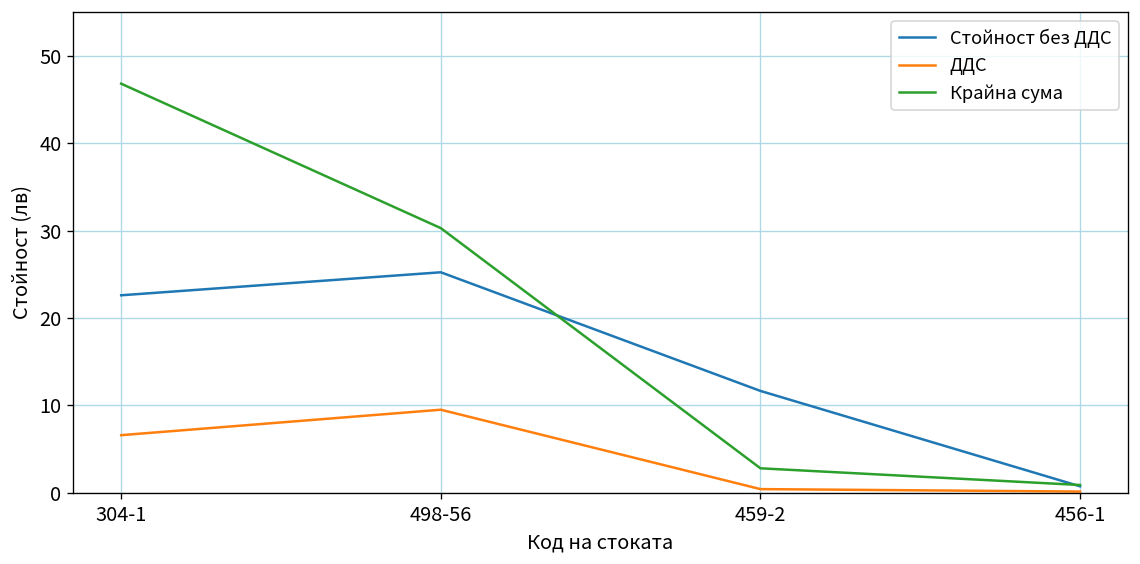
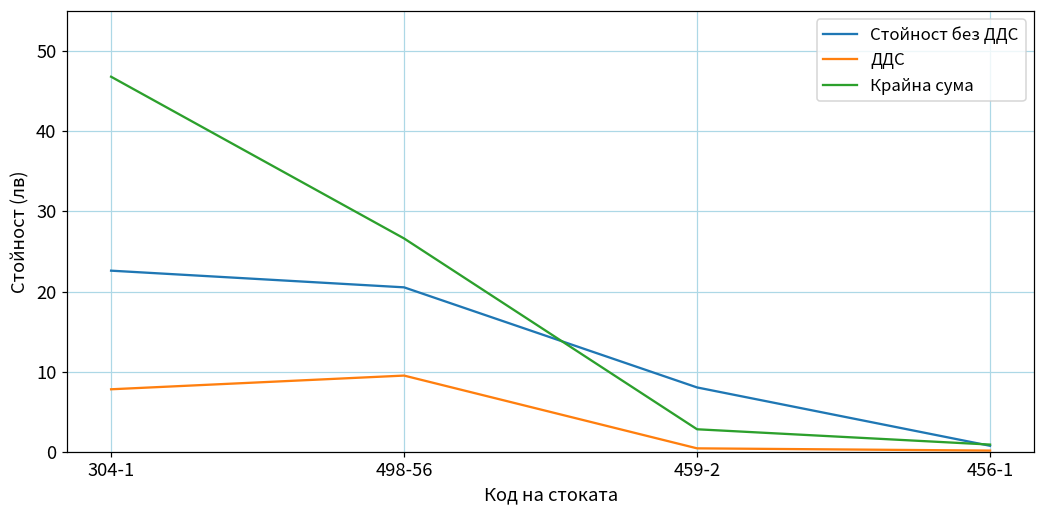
  {
    "Стойност без ДДС": {
      "304-1": 23,
-     "498-56": 25,
-     "459-2": 12
+     "498-56": 21,
+     "459-2": 8
    },
    "ДДС": {
-     "304-1": 7,
+     "304-1": 8,
      "498-56": 10,
      "459-2": 0,
      "456-1": 0
    },
    "Крайна сума": {
      "304-1": 47,
-     "498-56": 30,
+     "498-56": 27,
      "459-2": 3
    }
  }
